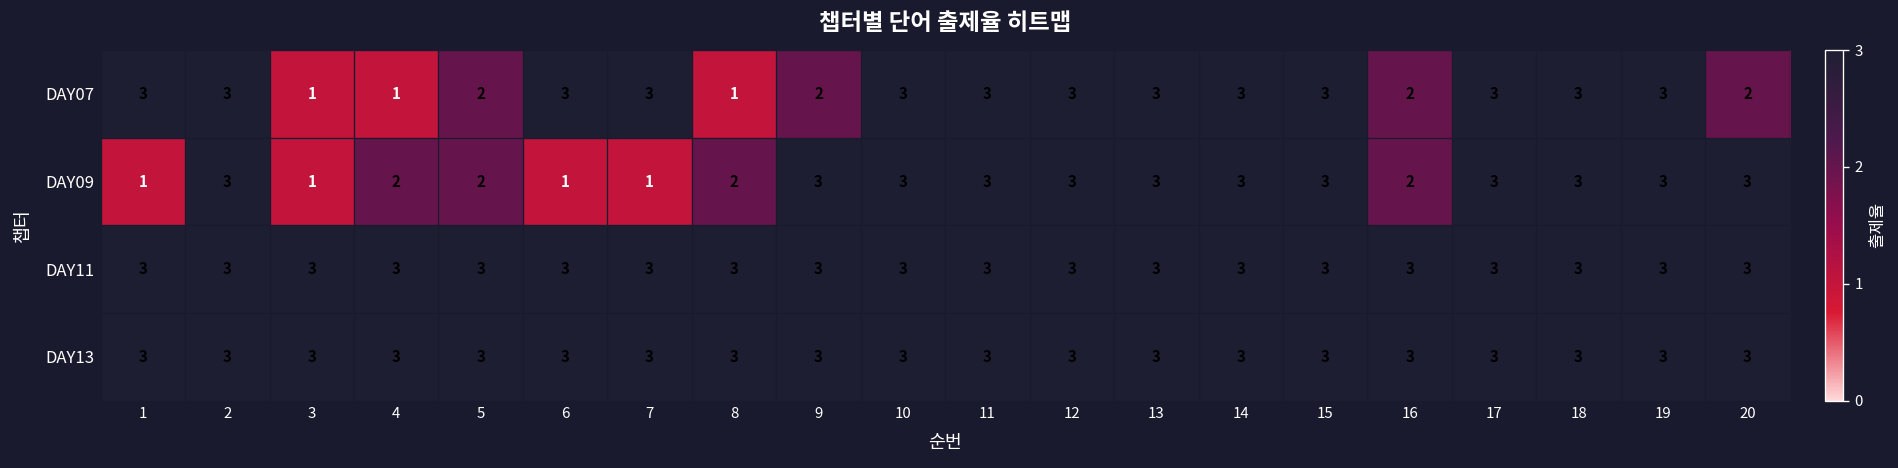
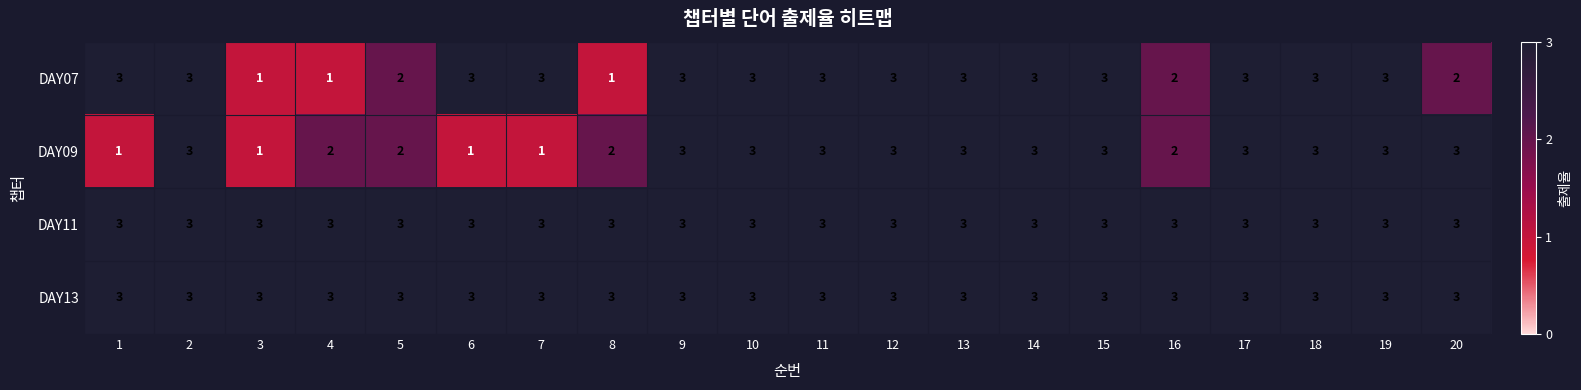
  {
    "DAY07": {
      "1": 3,
      "2": 3,
      "3": 1,
      "4": 1,
      "5": 2,
      "6": 3,
      "7": 3,
      "8": 1,
-     "9": 2,
+     "9": 3,
      "10": 3,
      "11": 3,
      "12": 3,
      "13": 3,
      "14": 3,
      "15": 3,
      "16": 2,
      "17": 3,
      "18": 3,
      "19": 3,
      "20": 2
    },
    "DAY09": {
      "1": 1,
      "2": 3,
      "3": 1,
      "4": 2,
      "5": 2,
      "6": 1,
      "7": 1,
      "8": 2,
      "9": 3,
      "10": 3,
      "11": 3,
      "12": 3,
      "13": 3,
      "14": 3,
      "15": 3,
      "16": 2,
      "17": 3,
      "18": 3,
      "19": 3,
      "20": 3
    },
    "DAY11": {
      "1": 3,
      "2": 3,
      "3": 3,
      "4": 3,
      "5": 3,
      "6": 3,
      "7": 3,
      "8": 3,
      "9": 3,
      "10": 3,
      "11": 3,
      "12": 3,
      "13": 3,
      "14": 3,
      "15": 3,
      "16": 3,
      "17": 3,
      "18": 3,
      "19": 3,
      "20": 3
    },
    "DAY13": {
      "1": 3,
      "2": 3,
      "3": 3,
      "4": 3,
      "5": 3,
      "6": 3,
      "7": 3,
      "8": 3,
      "9": 3,
      "10": 3,
      "11": 3,
      "12": 3,
      "13": 3,
      "14": 3,
      "15": 3,
      "16": 3,
      "17": 3,
      "18": 3,
      "19": 3,
      "20": 3
    }
  }
